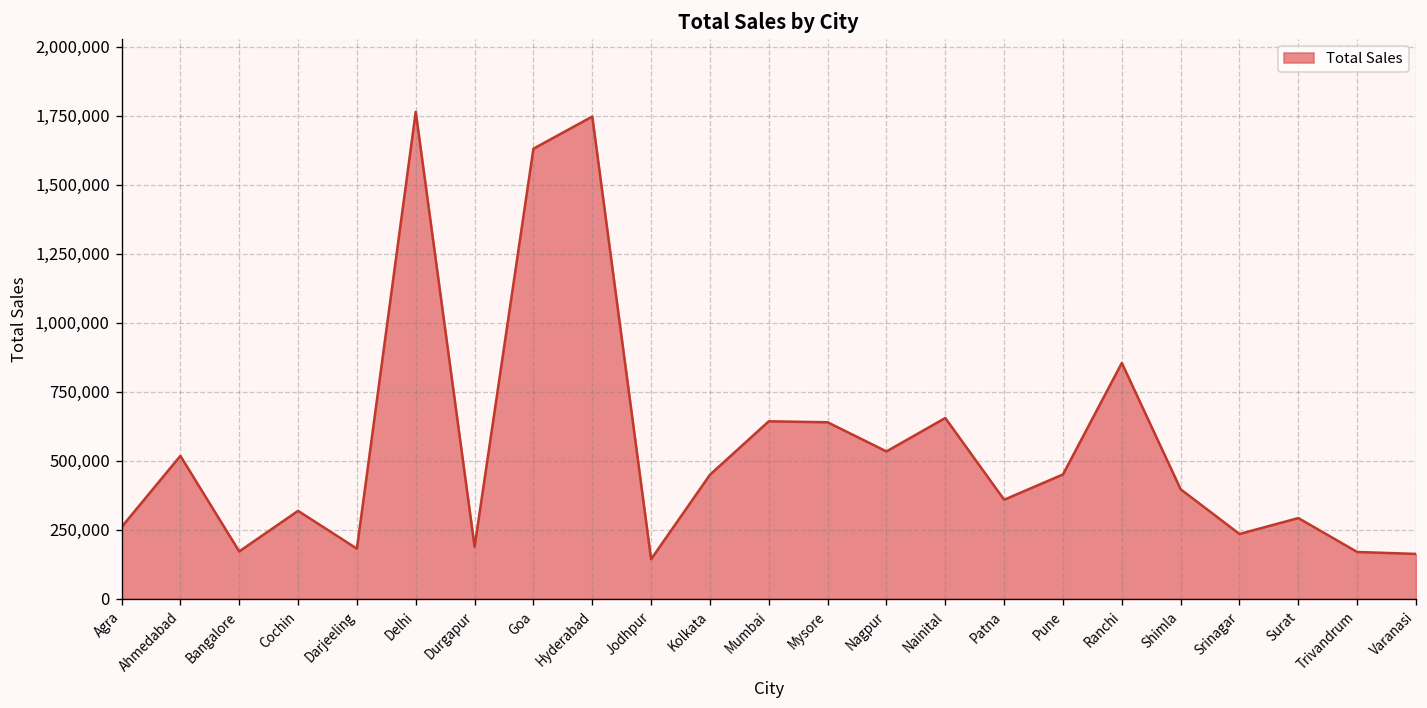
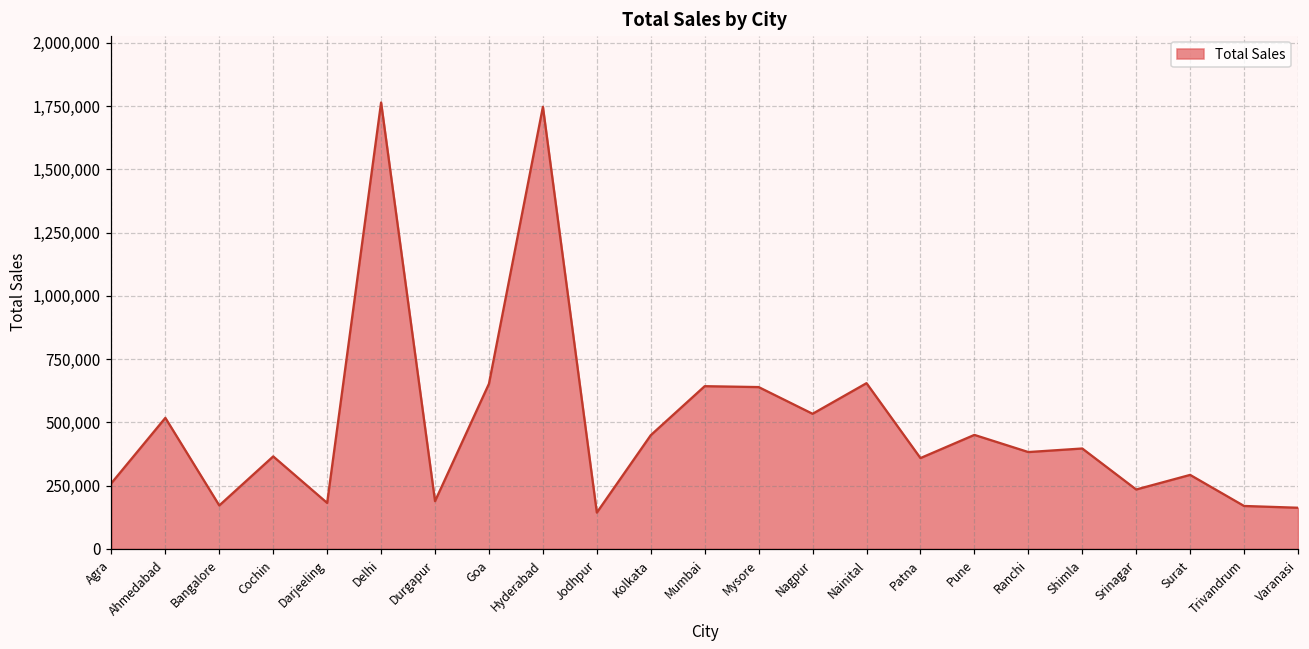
  {
    "Agra": "260,000",
    "Ahmedabad": "520,000",
    "Bangalore": "170,000",
-   "Cochin": "320,000",
+   "Cochin": "370,000",
    "Darjeeling": "180,000",
    "Delhi": "1,760,000",
    "Durgapur": "190,000",
-   "Goa": "1,630,000",
+   "Goa": "650,000",
    "Hyderabad": "1,750,000",
    "Jodhpur": "140,000",
    "Kolkata": "450,000",
    "Mumbai": "640,000",
    "Mysore": "640,000",
    "Nagpur": "530,000",
    "Nainital": "660,000",
    "Patna": "360,000",
    "Pune": "450,000",
-   "Ranchi": "850,000",
+   "Ranchi": "380,000",
    "Shimla": "400,000",
    "Srinagar": "230,000",
    "Surat": "290,000",
    "Trivandrum": "170,000",
    "Varanasi": "160,000"
  }
